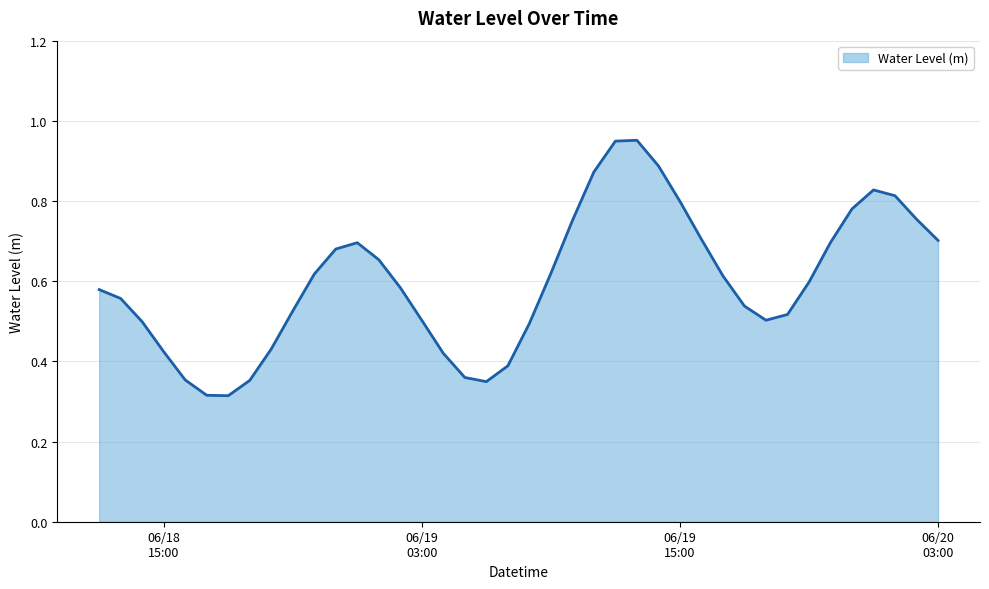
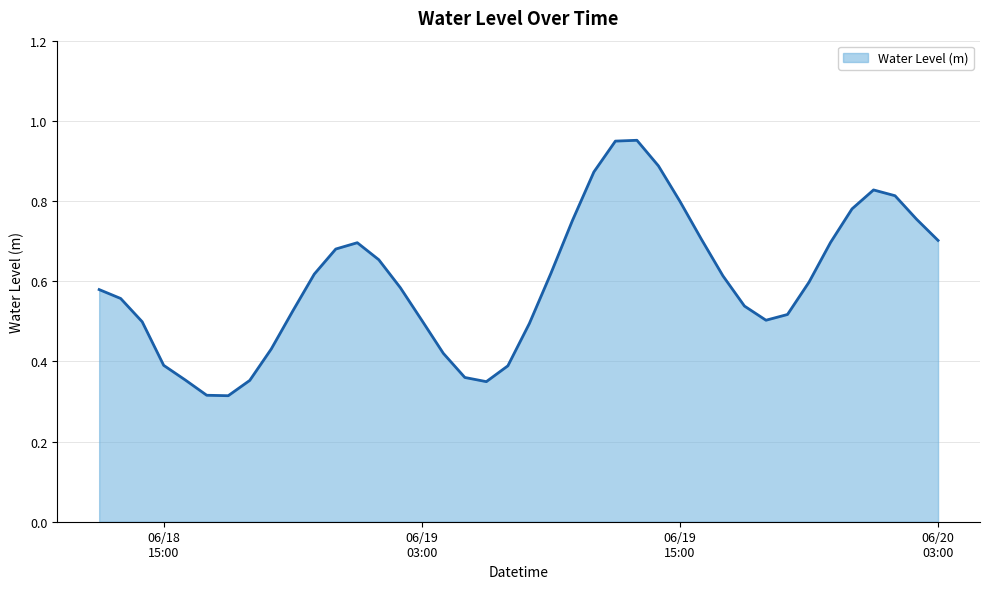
  {
-   "06/18 15:00": 0.42,
+   "06/18 15:00": 0.39,
    "06/19 03:00": 0.50,
    "06/19 15:00": 0.80,
    "06/20 03:00": 0.70
  }
